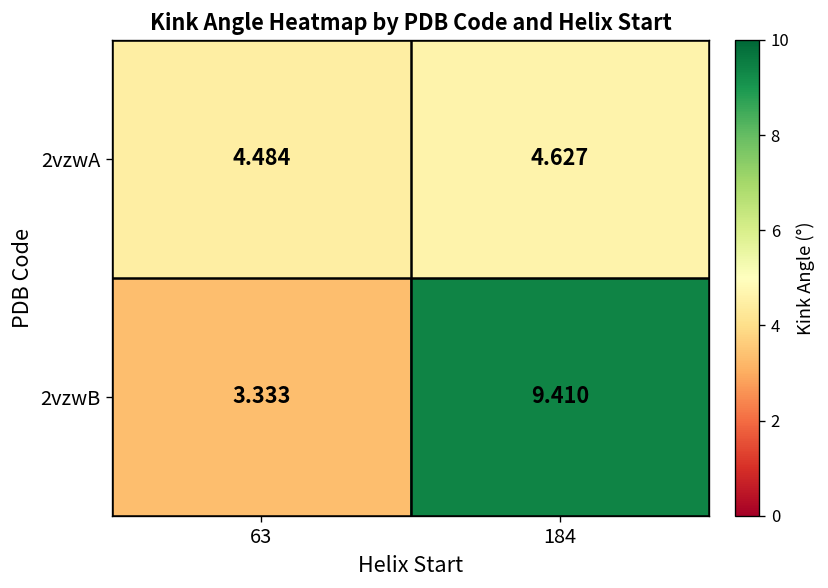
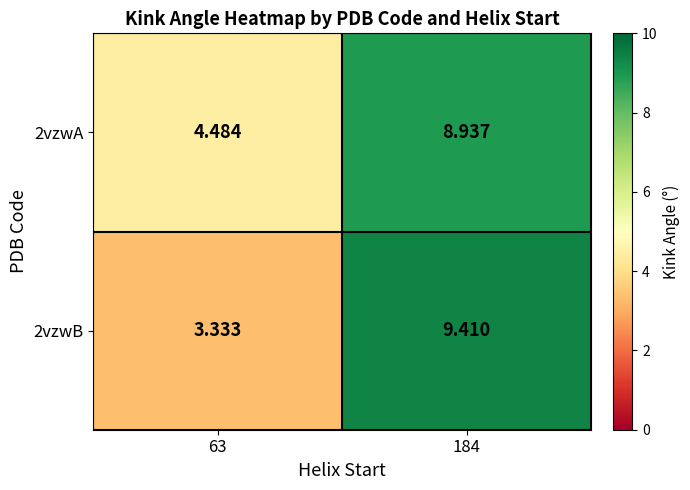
  {
    "2vzwA": {
      "63": 4.484,
-     "184": 4.627
+     "184": 8.937
    },
    "2vzwB": {
      "63": 3.333,
      "184": 9.410
    }
  }
